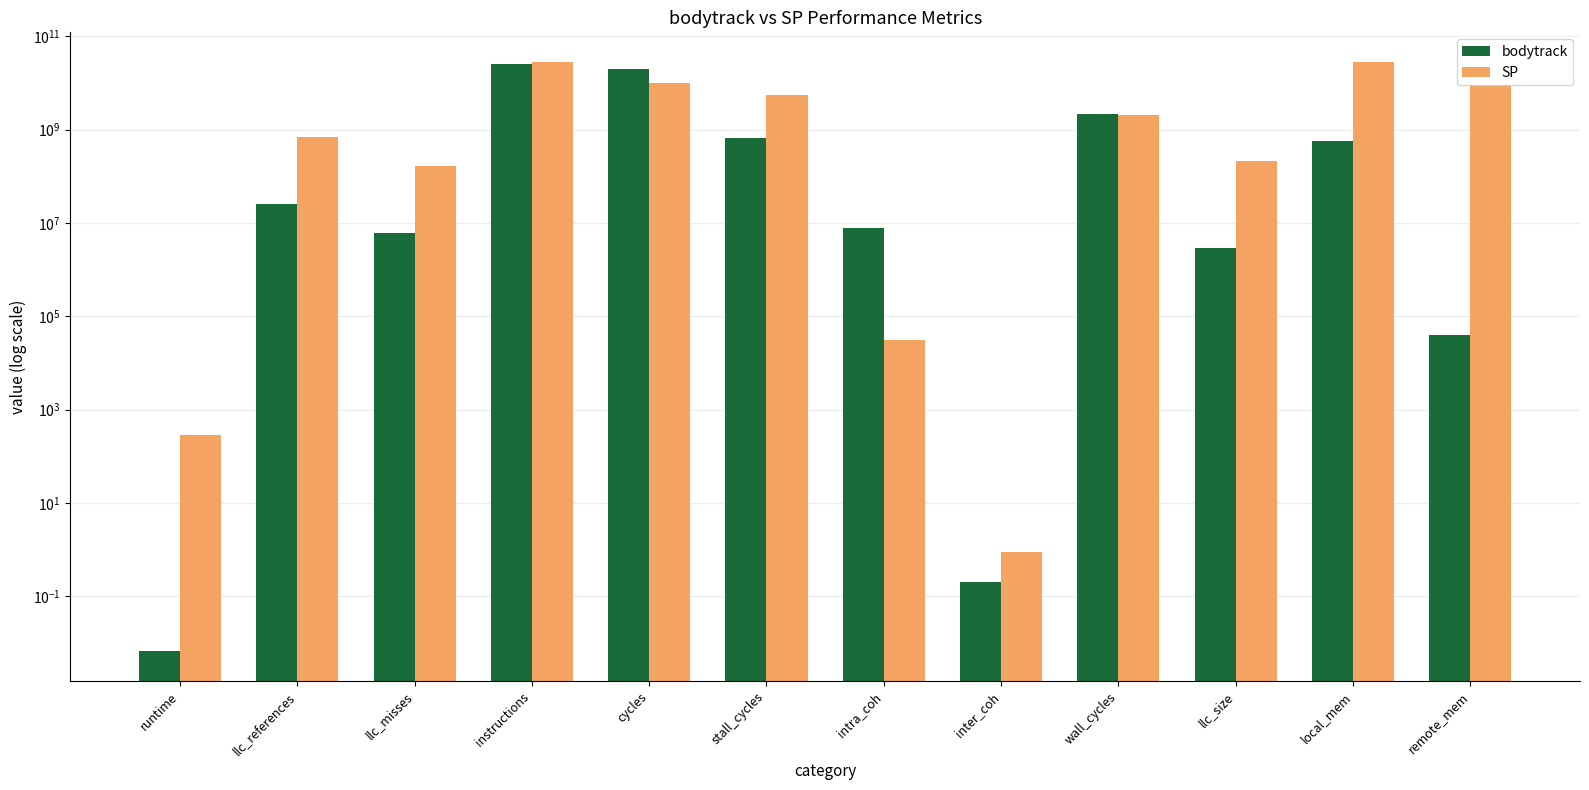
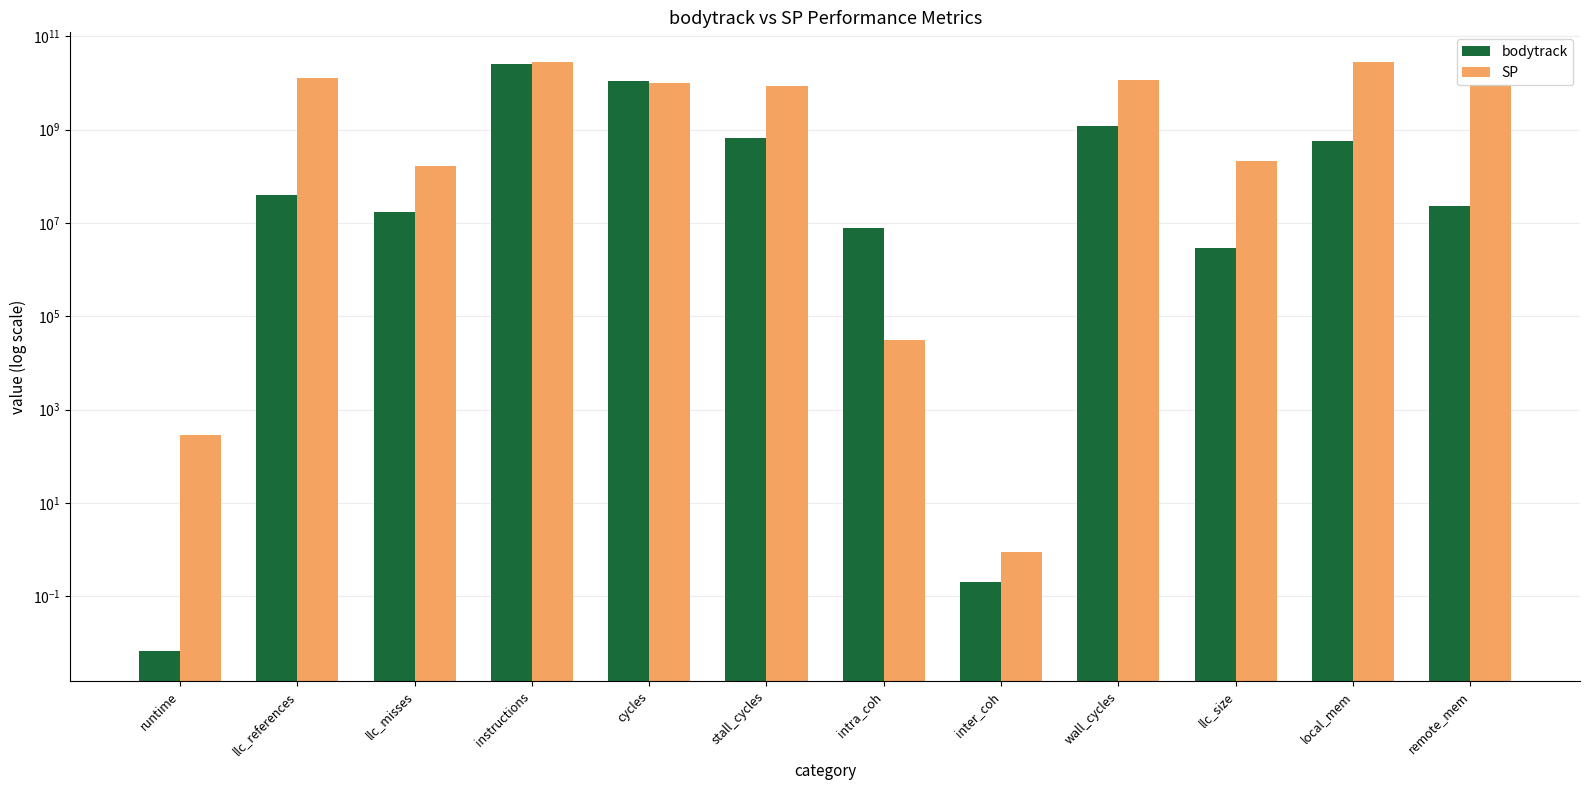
  {
    "bodytrack": {
      "runtime": 0.007,
-     "llc_references": 30000000,
-     "llc_misses": 6000000,
+     "llc_references": 40000000,
+     "llc_misses": 18000000,
      "instructions": 30000000000,
-     "cycles": 20000000000,
+     "cycles": 11000000000,
      "stall_cycles": 700000000,
      "intra_coh": 8000000,
      "inter_coh": 0.2,
-     "wall_cycles": 2000000000,
+     "wall_cycles": 1200000000,
      "llc_size": 3000000,
      "local_mem": 600000000,
-     "remote_mem": 40000
+     "remote_mem": 20000000
    },
    "SP": {
      "runtime": 300,
-     "llc_references": 700000000,
+     "llc_references": 13000000000,
      "llc_misses": 170000000,
      "instructions": 30000000000,
      "cycles": 10000000000,
-     "stall_cycles": 5000000000,
+     "stall_cycles": 8000000000,
      "intra_coh": 30000,
      "inter_coh": 0.9,
-     "wall_cycles": 2000000000,
+     "wall_cycles": 11000000000,
      "llc_size": 200000000,
      "local_mem": 30000000000
    }
  }
